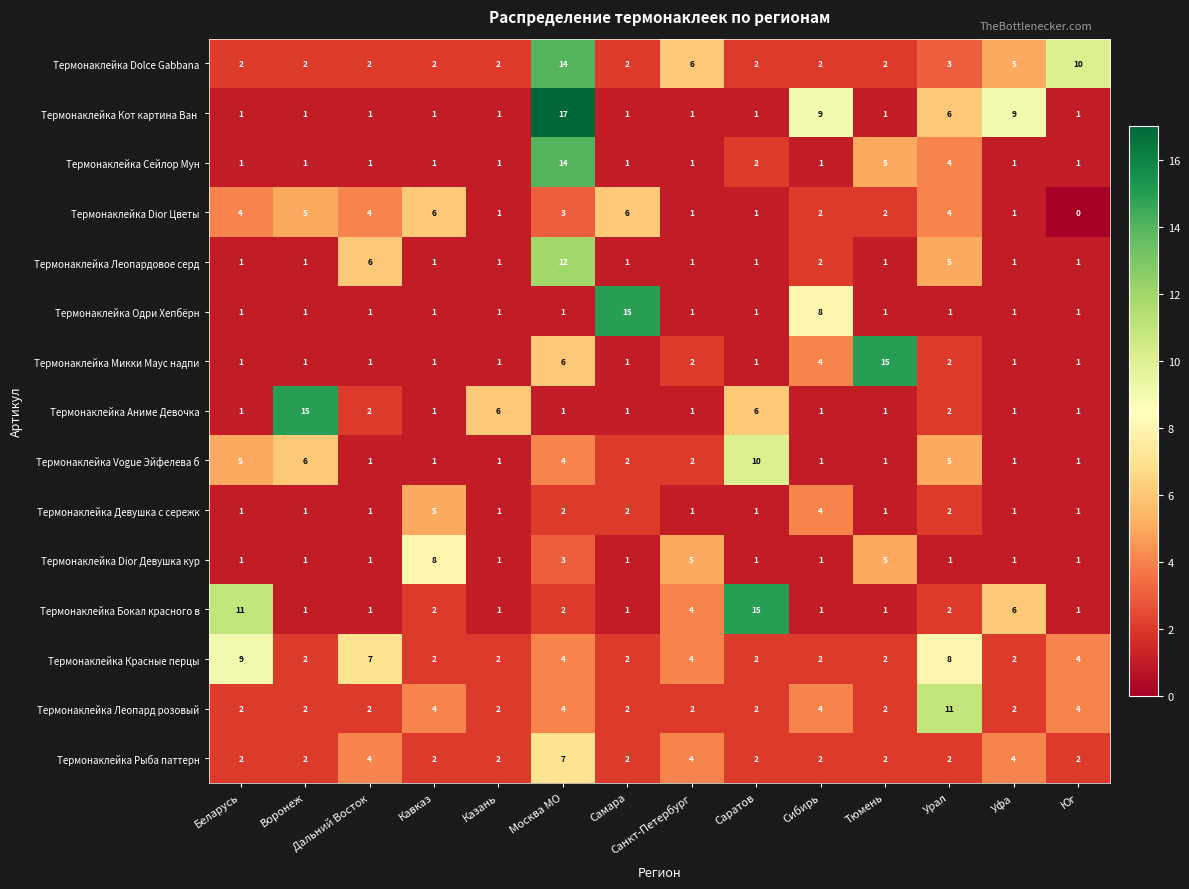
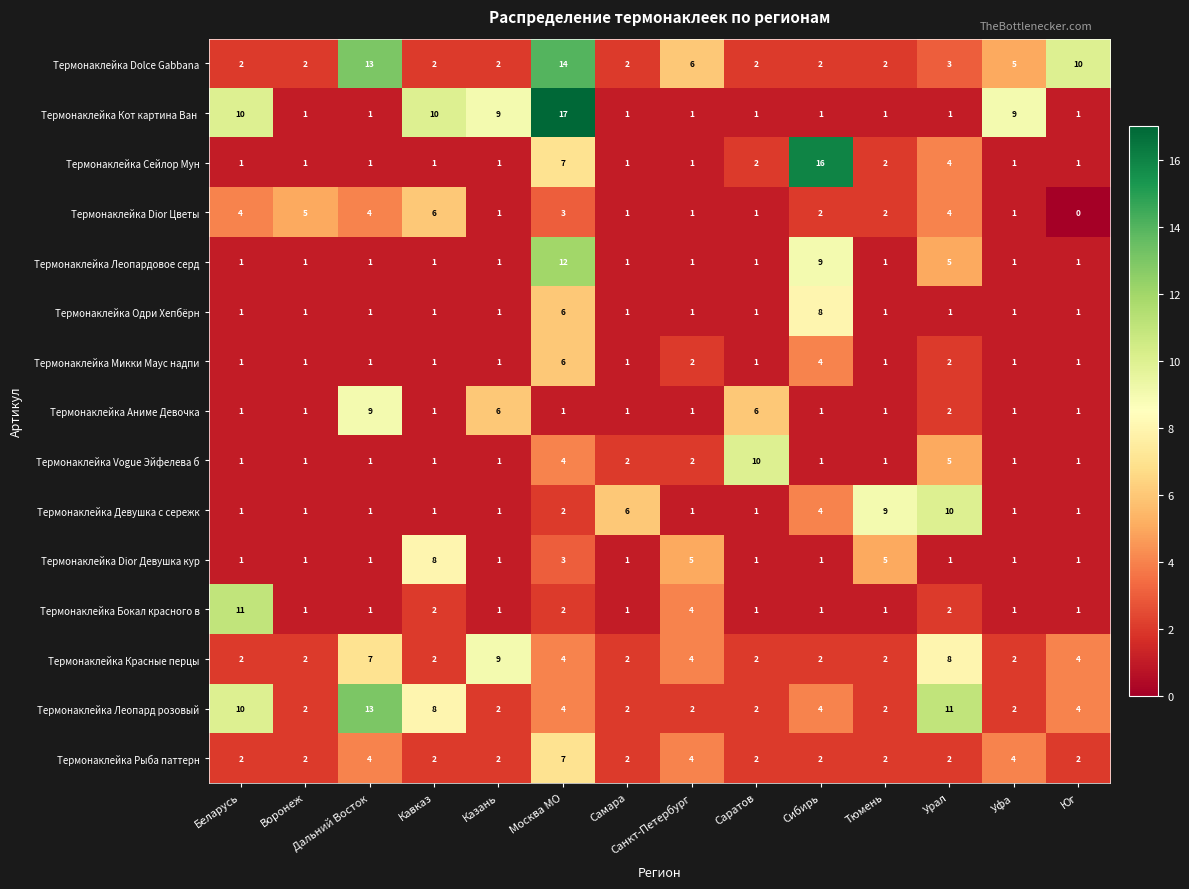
  {
    "Термонаклейка Dolce Gabbana": {
      "Беларусь": 2,
      "Воронеж": 2,
-     "Дальний Восток": 2,
+     "Дальний Восток": 13,
      "Кавказ": 2,
      "Казань": 2,
      "Москва МО": 14,
      "Самара": 2,
      "Санкт-Петербург": 6,
      "Саратов": 2,
      "Сибирь": 2,
      "Тюмень": 2,
      "Урал": 3,
      "Уфа": 5,
      "Юг": 10
    },
    "Термонаклейка Кот картина Ван": {
-     "Беларусь": 1,
+     "Беларусь": 10,
      "Воронеж": 1,
      "Дальний Восток": 1,
-     "Кавказ": 1,
-     "Казань": 1,
+     "Кавказ": 10,
+     "Казань": 9,
      "Москва МО": 17,
      "Самара": 1,
      "Санкт-Петербург": 1,
      "Саратов": 1,
-     "Сибирь": 9,
+     "Сибирь": 1,
      "Тюмень": 1,
-     "Урал": 6,
+     "Урал": 1,
      "Уфа": 9,
      "Юг": 1
    },
    "Термонаклейка Сейлор Мун": {
      "Беларусь": 1,
      "Воронеж": 1,
      "Дальний Восток": 1,
      "Кавказ": 1,
      "Казань": 1,
-     "Москва МО": 14,
+     "Москва МО": 7,
      "Самара": 1,
      "Санкт-Петербург": 1,
      "Саратов": 2,
-     "Сибирь": 1,
-     "Тюмень": 5,
+     "Сибирь": 16,
+     "Тюмень": 2,
      "Урал": 4,
      "Уфа": 1,
      "Юг": 1
    },
    "Термонаклейка Dior Цветы": {
      "Беларусь": 4,
      "Воронеж": 5,
      "Дальний Восток": 4,
      "Кавказ": 6,
      "Казань": 1,
      "Москва МО": 3,
-     "Самара": 6,
+     "Самара": 1,
      "Санкт-Петербург": 1,
      "Саратов": 1,
      "Сибирь": 2,
      "Тюмень": 2,
      "Урал": 4,
      "Уфа": 1,
      "Юг": 0
    },
    "Термонаклейка Леопардовое серд": {
      "Беларусь": 1,
      "Воронеж": 1,
-     "Дальний Восток": 6,
+     "Дальний Восток": 1,
      "Кавказ": 1,
      "Казань": 1,
      "Москва МО": 12,
      "Самара": 1,
      "Санкт-Петербург": 1,
      "Саратов": 1,
-     "Сибирь": 2,
+     "Сибирь": 9,
      "Тюмень": 1,
      "Урал": 5,
      "Уфа": 1,
      "Юг": 1
    },
    "Термонаклейка Одри Хепбёрн": {
      "Беларусь": 1,
      "Воронеж": 1,
      "Дальний Восток": 1,
      "Кавказ": 1,
      "Казань": 1,
-     "Москва МО": 1,
-     "Самара": 15,
+     "Москва МО": 6,
+     "Самара": 1,
      "Санкт-Петербург": 1,
      "Саратов": 1,
      "Сибирь": 8,
      "Тюмень": 1,
      "Урал": 1,
      "Уфа": 1,
      "Юг": 1
    },
    "Термонаклейка Микки Маус надпи": {
      "Беларусь": 1,
      "Воронеж": 1,
      "Дальний Восток": 1,
      "Кавказ": 1,
      "Казань": 1,
      "Москва МО": 6,
      "Самара": 1,
      "Санкт-Петербург": 2,
      "Саратов": 1,
      "Сибирь": 4,
-     "Тюмень": 15,
+     "Тюмень": 1,
      "Урал": 2,
      "Уфа": 1,
      "Юг": 1
    },
    "Термонаклейка Аниме Девочка": {
      "Беларусь": 1,
-     "Воронеж": 15,
-     "Дальний Восток": 2,
+     "Воронеж": 1,
+     "Дальний Восток": 9,
      "Кавказ": 1,
      "Казань": 6,
      "Москва МО": 1,
      "Самара": 1,
      "Санкт-Петербург": 1,
      "Саратов": 6,
      "Сибирь": 1,
      "Тюмень": 1,
      "Урал": 2,
      "Уфа": 1,
      "Юг": 1
    },
    "Термонаклейка Vogue Эйфелева б": {
-     "Беларусь": 5,
-     "Воронеж": 6,
+     "Беларусь": 1,
+     "Воронеж": 1,
      "Дальний Восток": 1,
      "Кавказ": 1,
      "Казань": 1,
      "Москва МО": 4,
      "Самара": 2,
      "Санкт-Петербург": 2,
      "Саратов": 10,
      "Сибирь": 1,
      "Тюмень": 1,
      "Урал": 5,
      "Уфа": 1,
      "Юг": 1
    },
    "Термонаклейка Девушка с сережк": {
      "Беларусь": 1,
      "Воронеж": 1,
      "Дальний Восток": 1,
-     "Кавказ": 5,
+     "Кавказ": 1,
      "Казань": 1,
      "Москва МО": 2,
-     "Самара": 2,
+     "Самара": 6,
      "Санкт-Петербург": 1,
      "Саратов": 1,
      "Сибирь": 4,
-     "Тюмень": 1,
-     "Урал": 2,
+     "Тюмень": 9,
+     "Урал": 10,
      "Уфа": 1,
      "Юг": 1
    },
    "Термонаклейка Бокал красного в": {
      "Беларусь": 11,
      "Воронеж": 1,
      "Дальний Восток": 1,
      "Кавказ": 2,
      "Казань": 1,
      "Москва МО": 2,
      "Самара": 1,
      "Санкт-Петербург": 4,
-     "Саратов": 15,
+     "Саратов": 1,
      "Сибирь": 1,
      "Тюмень": 1,
      "Урал": 2,
-     "Уфа": 6,
+     "Уфа": 1,
      "Юг": 1
    },
    "Термонаклейка Красные перцы": {
-     "Беларусь": 9,
+     "Беларусь": 2,
      "Воронеж": 2,
      "Дальний Восток": 7,
      "Кавказ": 2,
-     "Казань": 2,
+     "Казань": 9,
      "Москва МО": 4,
      "Самара": 2,
      "Санкт-Петербург": 4,
      "Саратов": 2,
      "Сибирь": 2,
      "Тюмень": 2,
      "Урал": 8,
      "Уфа": 2,
      "Юг": 4
    },
    "Термонаклейка Леопард розовый": {
-     "Беларусь": 2,
+     "Беларусь": 10,
      "Воронеж": 2,
-     "Дальний Восток": 2,
-     "Кавказ": 4,
+     "Дальний Восток": 13,
+     "Кавказ": 8,
      "Казань": 2,
      "Москва МО": 4,
      "Самара": 2,
      "Санкт-Петербург": 2,
      "Саратов": 2,
      "Сибирь": 4,
      "Тюмень": 2,
      "Урал": 11,
      "Уфа": 2,
      "Юг": 4
    }
  }
